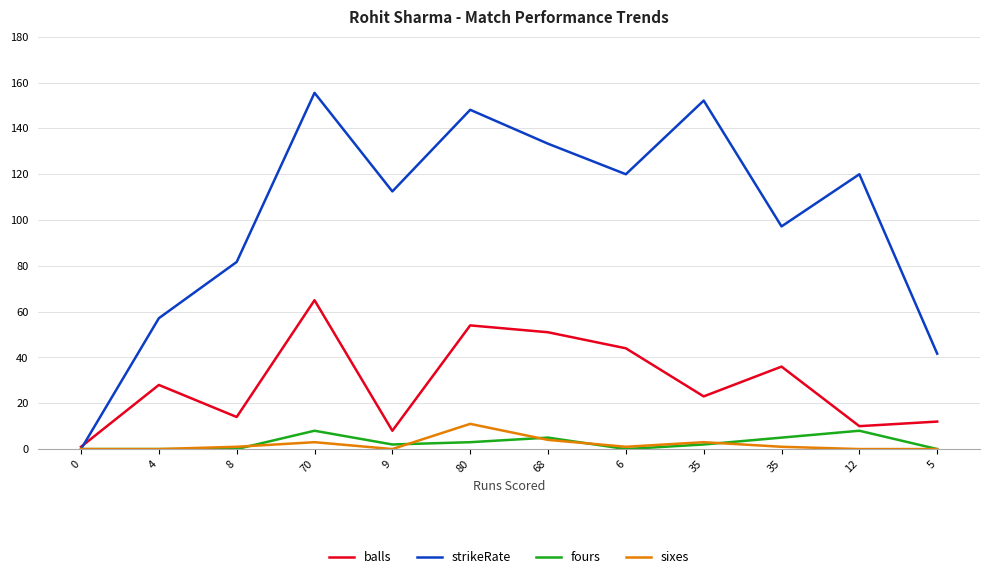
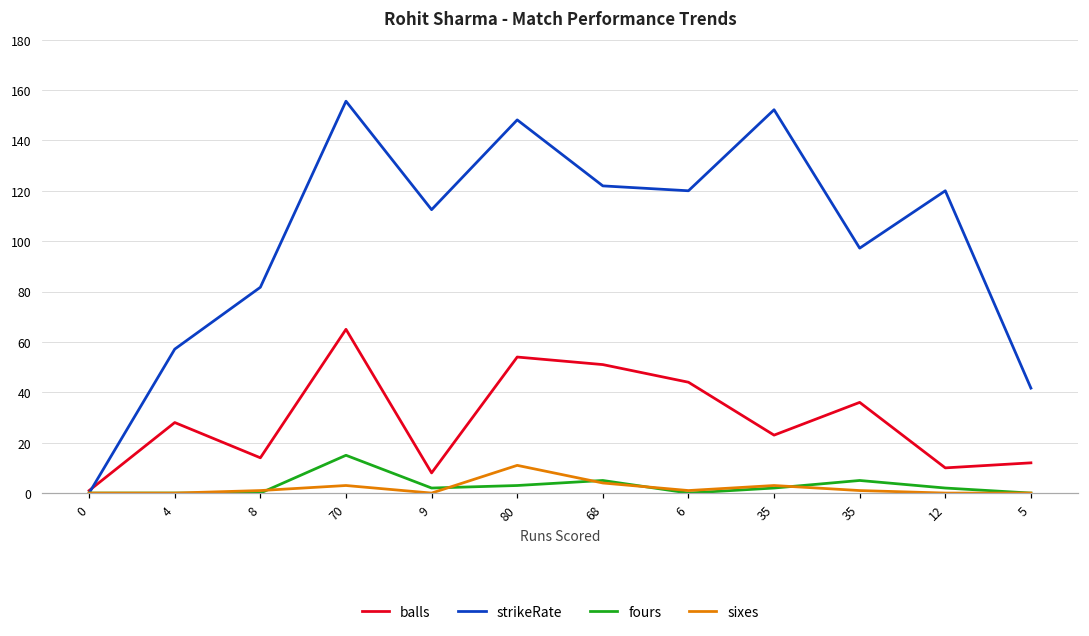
  {
    "balls": {
      "4": 28,
      "8": 14,
      "70": 65,
      "9": 8,
      "80": 54,
      "68": 51,
      "6": 44,
      "12": 10,
      "5": 12
    },
    "strikeRate": {
      "4": 57,
      "8": 82,
      "70": 156,
      "9": 113,
      "80": 148,
-     "68": 133,
+     "68": 122,
      "6": 120,
      "12": 120,
      "5": 42
    },
    "fours": {
-     "70": 8,
+     "70": 15,
      "9": 2,
      "80": 3,
-     "12": 8
+     "12": 2
    },
    "sixes": {
      "70": 3,
      "9": 0,
      "80": 11,
      "12": 0
    }
  }
